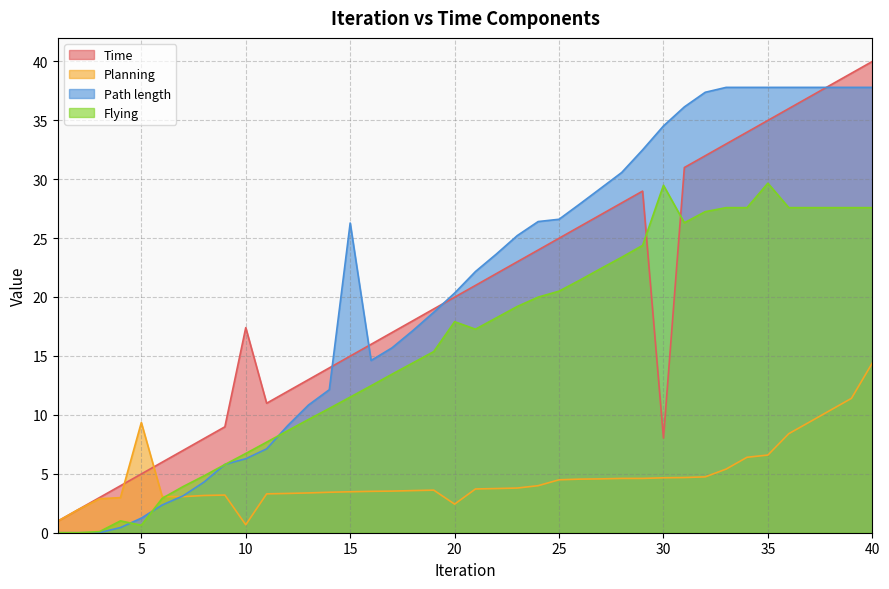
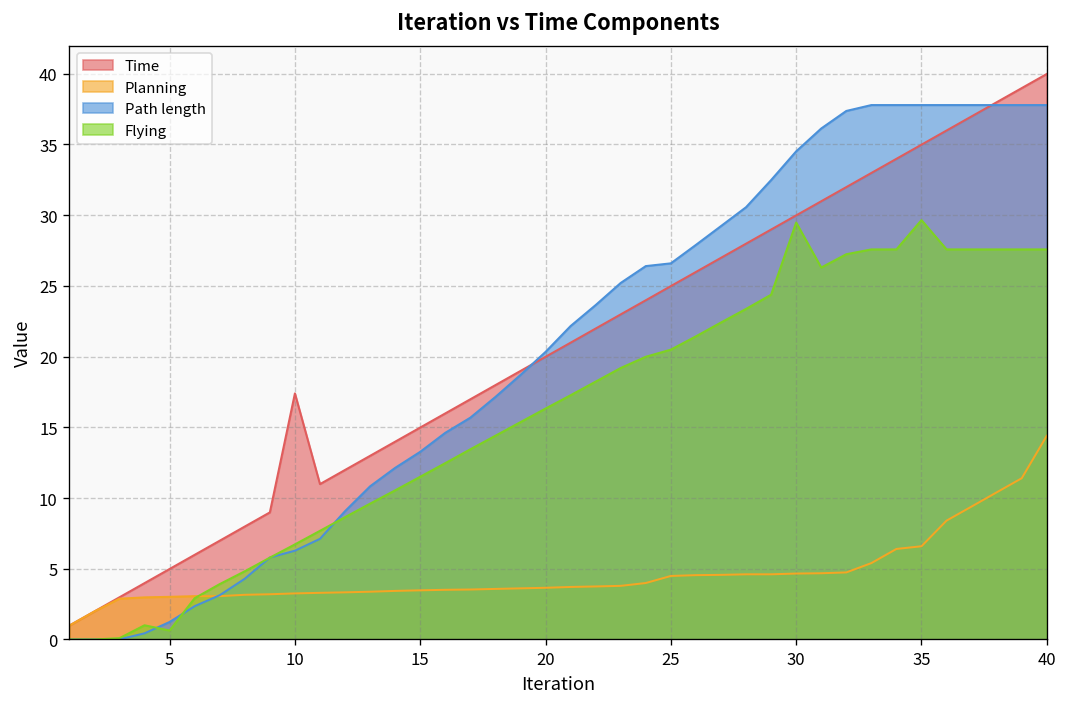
  {
    "Time": {
      "5": 5.0,
      "10": 17.4,
      "15": 15.0,
      "20": 20.0,
      "25": 25.0,
-     "30": 8.0,
+     "30": 30.0,
      "35": 35.0,
      "40": 40.0
    },
    "Planning": {
-     "5": 9.4,
-     "10": 0.7,
+     "5": 3.0,
+     "10": 3.3,
      "15": 3.5,
-     "20": 2.4,
+     "20": 3.7,
      "25": 4.5,
      "30": 4.7,
      "35": 6.6,
      "40": 14.4
    },
    "Path length": {
      "5": 1.2,
      "10": 6.3,
-     "15": 26.3,
+     "15": 13.3,
      "20": 20.3,
      "25": 26.6,
      "30": 34.5,
      "35": 37.8,
      "40": 37.8
    },
    "Flying": {
      "5": 0.6,
      "10": 6.7,
      "15": 11.5,
-     "20": 17.9,
+     "20": 16.3,
      "25": 20.5,
      "30": 29.5,
      "35": 29.7,
      "40": 27.6
    }
  }
